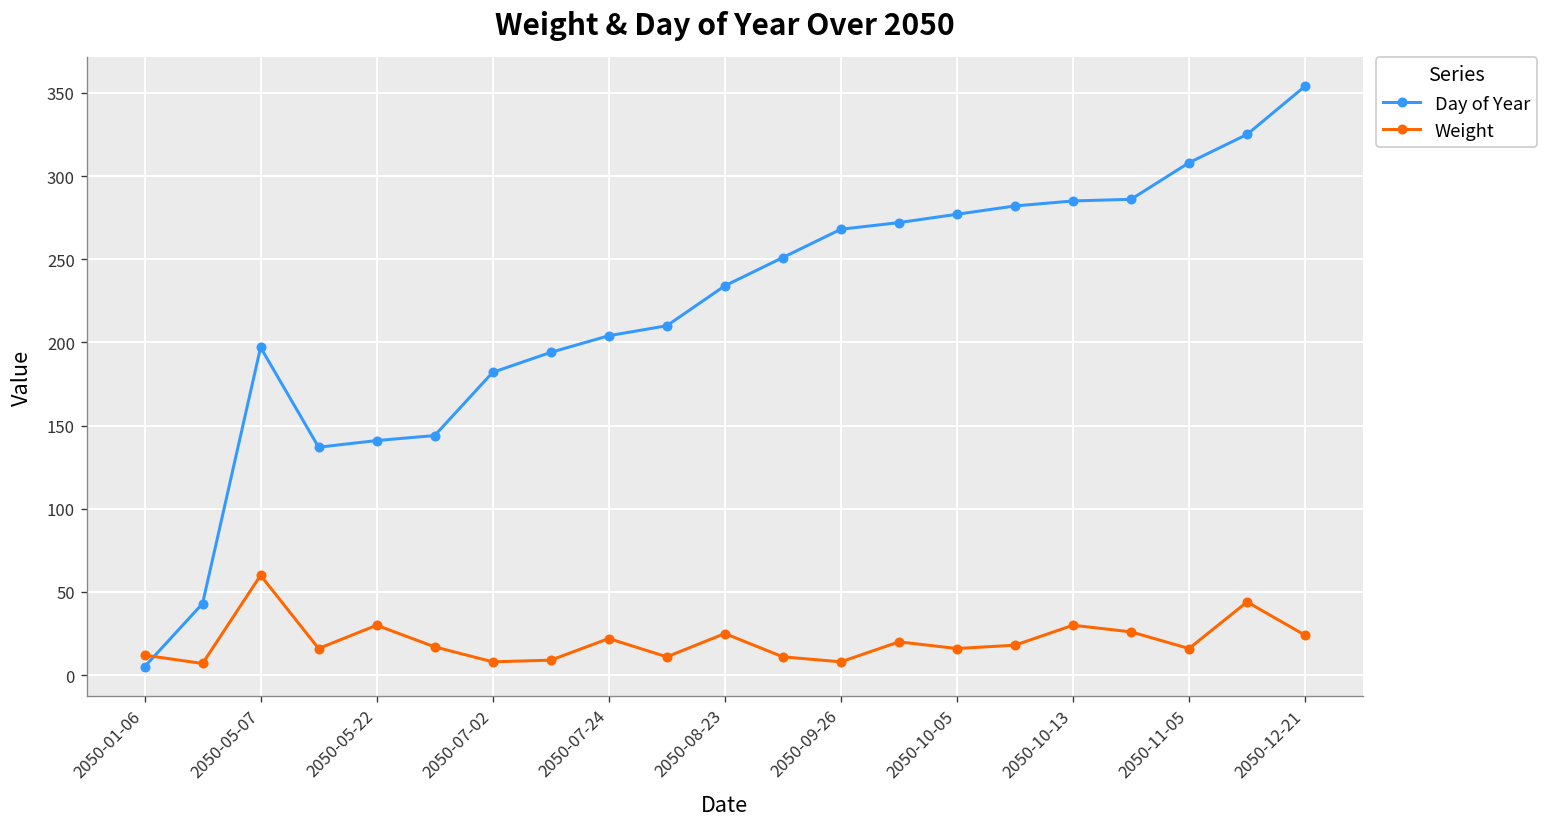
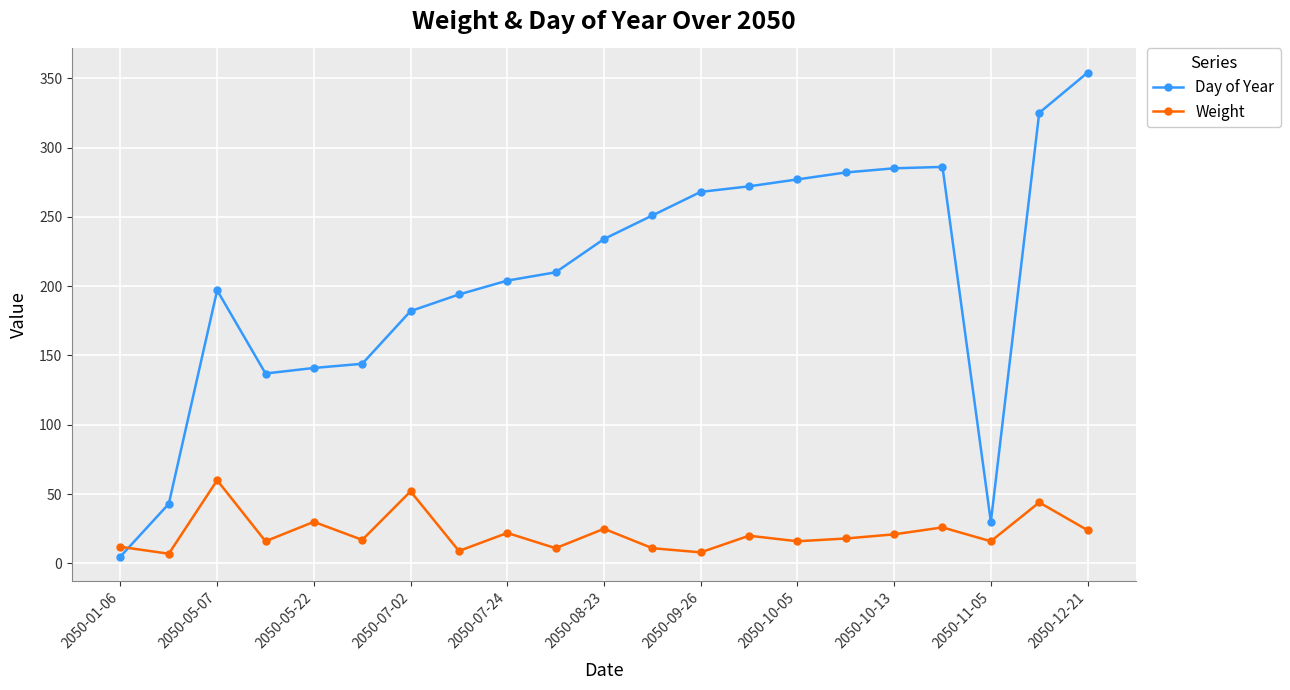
  {
    "Day of Year": {
      "2050-01-06": 5,
      "2050-05-07": 197,
      "2050-05-22": 141,
      "2050-07-02": 182,
      "2050-07-24": 204,
      "2050-08-23": 234,
      "2050-09-26": 268,
      "2050-10-05": 277,
      "2050-10-13": 285,
-     "2050-11-05": 308,
+     "2050-11-05": 30,
      "2050-12-21": 354
    },
    "Weight": {
      "2050-01-06": 12,
      "2050-05-07": 60,
      "2050-05-22": 30,
-     "2050-07-02": 8,
+     "2050-07-02": 52,
      "2050-07-24": 22,
      "2050-08-23": 25,
      "2050-09-26": 8,
      "2050-10-05": 16,
-     "2050-10-13": 30,
+     "2050-10-13": 21,
      "2050-11-05": 16,
      "2050-12-21": 24
    }
  }
